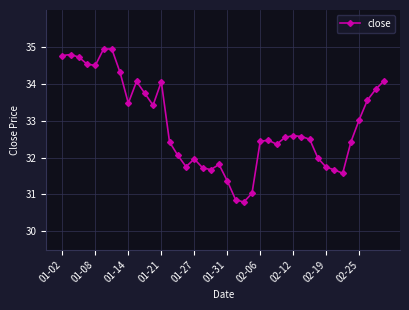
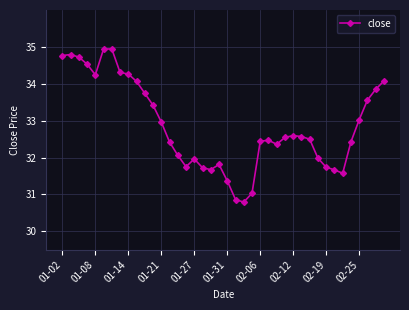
  {
    "01-02": 34.8,
-   "01-08": 34.5,
-   "01-14": 33.5,
-   "01-21": 34.1,
+   "01-08": 34.2,
+   "01-14": 34.3,
+   "01-21": 33.0,
    "01-27": 32.0,
    "01-31": 31.4,
    "02-06": 32.4,
    "02-12": 32.6,
    "02-19": 31.7,
    "02-25": 33.0
  }
